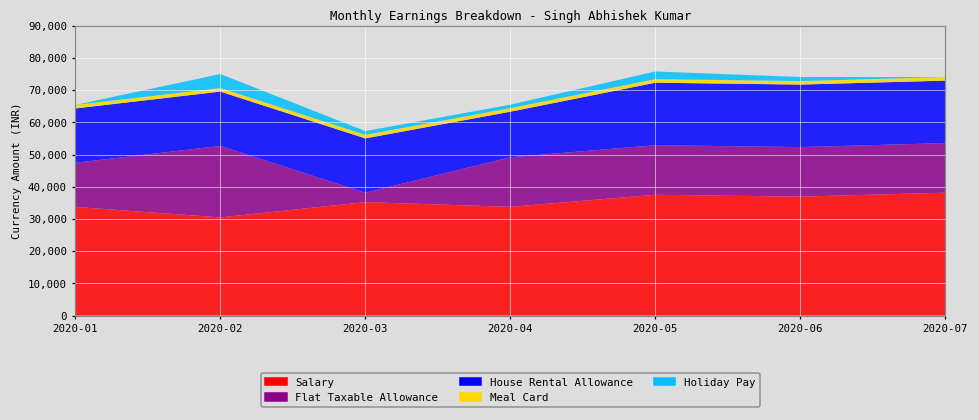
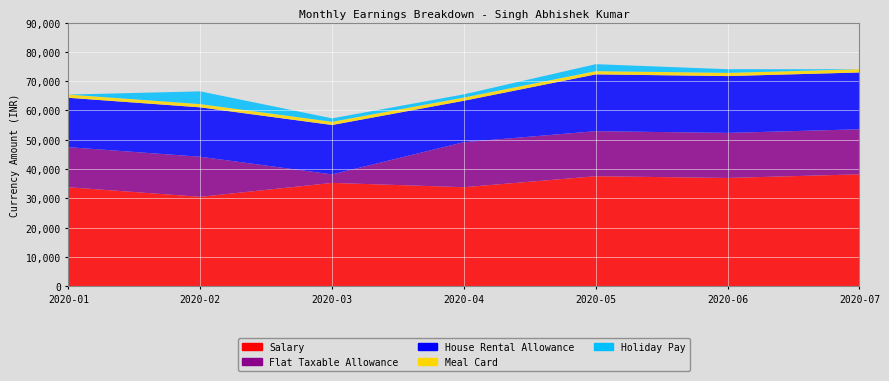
  {
    "Salary": {
      "2020-01": "34,000",
      "2020-02": "30,000",
      "2020-03": "35,000",
      "2020-04": "34,000",
      "2020-05": "38,000",
      "2020-06": "37,000",
      "2020-07": "38,000"
    },
    "Flat Taxable Allowance": {
      "2020-01": "14,000",
-     "2020-02": "22,000",
+     "2020-02": "14,000",
      "2020-03": "3,000",
      "2020-04": "15,000",
      "2020-05": "15,000",
      "2020-06": "15,000",
      "2020-07": "15,000"
    },
    "House Rental Allowance": {
      "2020-01": "17,000",
      "2020-02": "17,000",
      "2020-03": "17,000",
      "2020-04": "14,000",
      "2020-05": "19,000",
      "2020-06": "19,000",
      "2020-07": "19,000"
    },
    "Meal Card": {
      "2020-02": "1,000",
      "2020-03": "1,000",
      "2020-04": "1,000",
      "2020-05": "1,000",
      "2020-06": "1,000"
    },
    "Holiday Pay": {
      "2020-02": "4,000",
      "2020-03": "1,000",
      "2020-04": "1,000",
      "2020-05": "2,000",
      "2020-06": "1,000"
    }
  }
